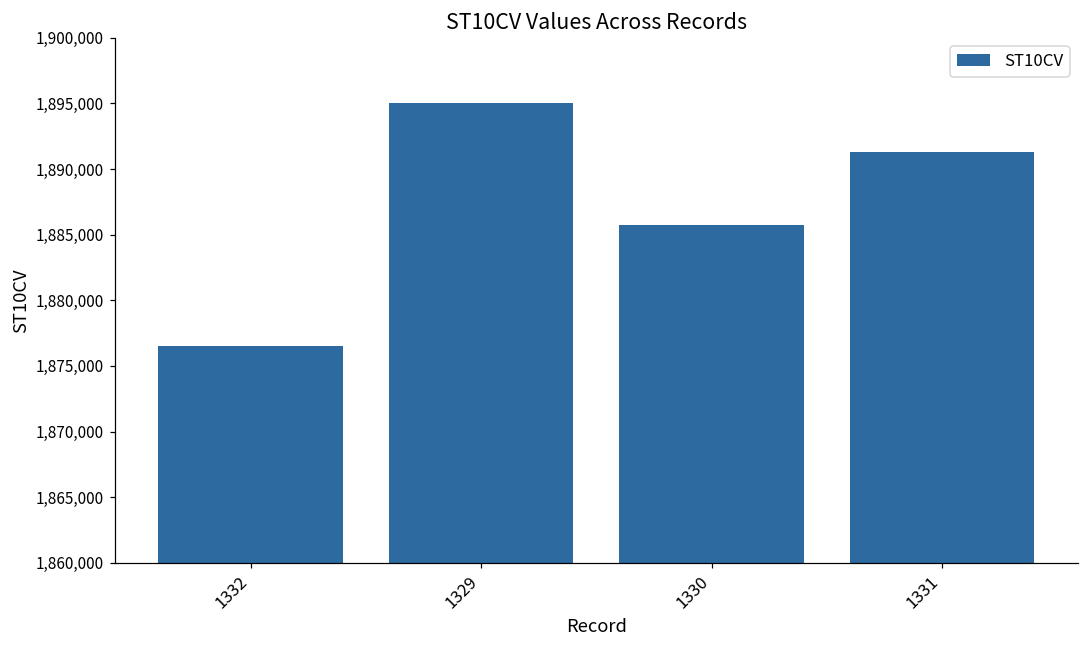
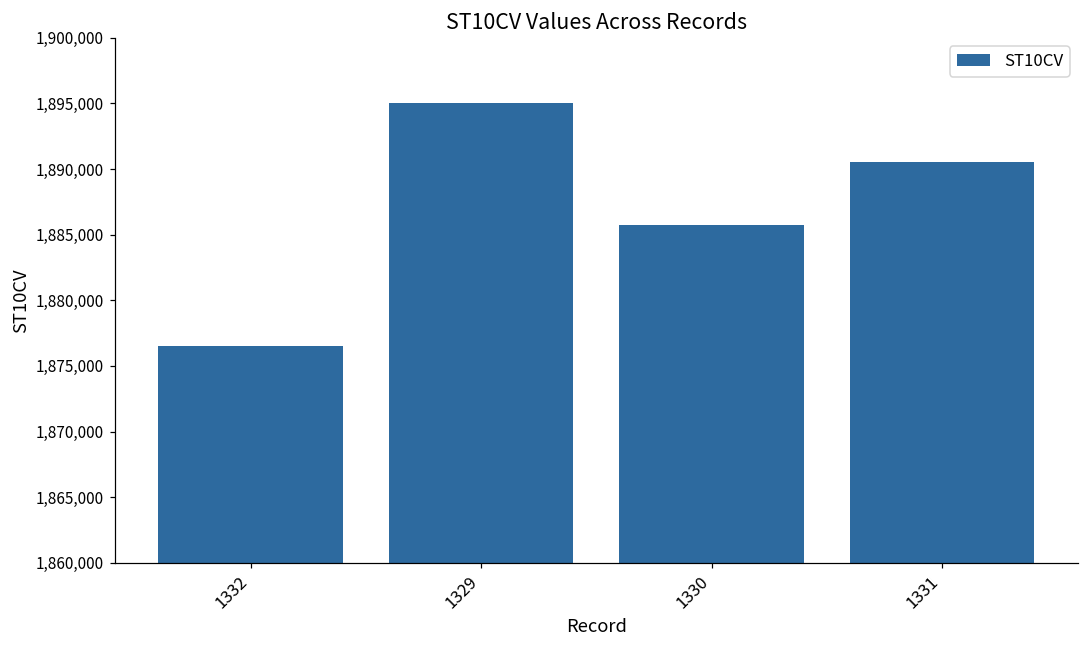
  {
    "1332": "1,876,600",
    "1329": "1,895,000",
    "1330": "1,885,700",
-   "1331": "1,891,300"
+   "1331": "1,890,500"
  }
